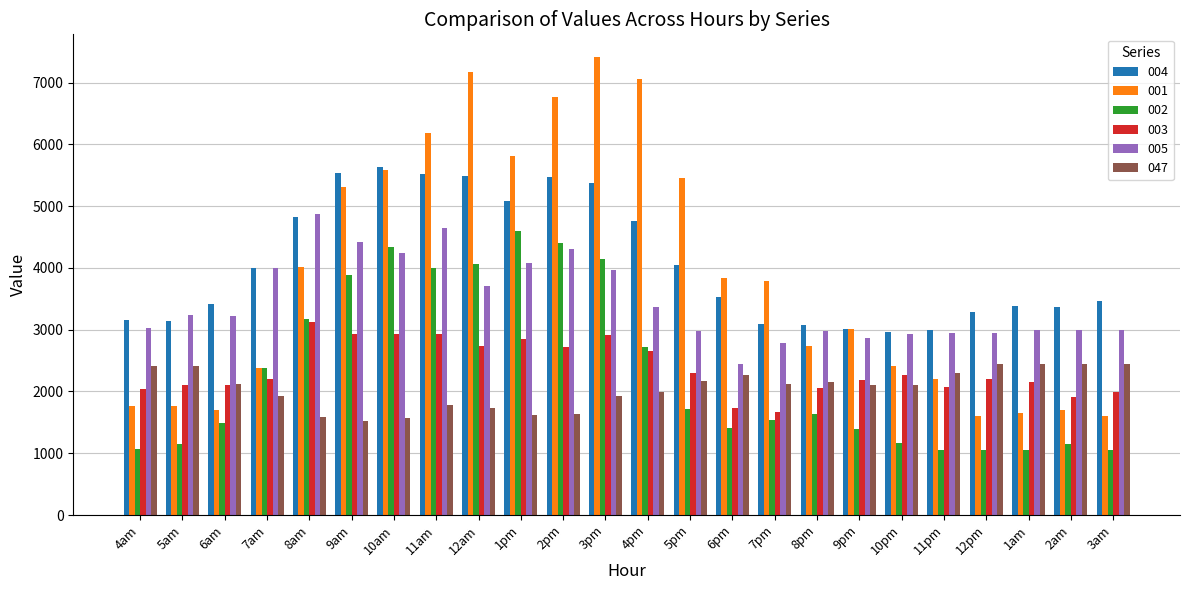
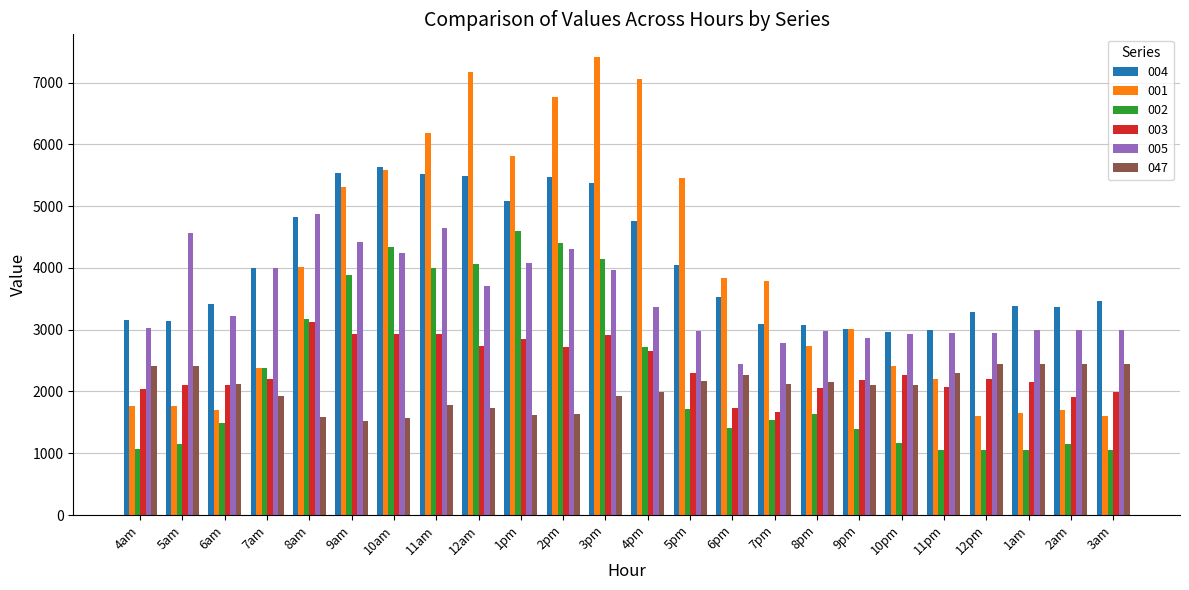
  {
    "004": {
      "4am": 3200,
      "5am": 3100,
      "6am": 3400,
      "7am": 4000,
      "8am": 4800,
      "9am": 5500,
      "10am": 5600,
      "11am": 5500,
      "12am": 5500,
      "1pm": 5100,
      "2pm": 5500,
      "3pm": 5400,
      "4pm": 4800,
      "5pm": 4000,
      "6pm": 3500,
      "7pm": 3100,
      "8pm": 3100,
      "9pm": 3000,
      "10pm": 3000,
      "11pm": 3000,
      "12pm": 3300,
      "1am": 3400,
      "2am": 3400,
      "3am": 3500
    },
    "001": {
      "4am": 1800,
      "5am": 1800,
      "6am": 1700,
      "7am": 2400,
      "8am": 4000,
      "9am": 5300,
      "10am": 5600,
      "11am": 6200,
      "12am": 7200,
      "1pm": 5800,
      "2pm": 6800,
      "3pm": 7400,
      "4pm": 7100,
      "5pm": 5500,
      "6pm": 3800,
      "7pm": 3800,
      "8pm": 2700,
      "9pm": 3000,
      "10pm": 2400,
      "11pm": 2200,
      "12pm": 1600,
      "1am": 1700,
      "2am": 1700,
      "3am": 1600
    },
    "002": {
      "4am": 1100,
      "5am": 1200,
      "6am": 1500,
      "7am": 2400,
      "8am": 3200,
      "9am": 3900,
      "10am": 4300,
      "11am": 4000,
      "12am": 4100,
      "1pm": 4600,
      "2pm": 4400,
      "3pm": 4100,
      "4pm": 2700,
      "5pm": 1700,
      "6pm": 1400,
      "7pm": 1500,
      "8pm": 1600,
      "9pm": 1400,
      "10pm": 1200,
      "11pm": 1000,
      "12pm": 1100,
      "1am": 1100,
      "2am": 1100,
      "3am": 1100
    },
    "003": {
      "4am": 2000,
      "5am": 2100,
      "6am": 2100,
      "7am": 2200,
      "8am": 3100,
      "9am": 2900,
      "10am": 2900,
      "11am": 2900,
      "12am": 2700,
      "1pm": 2800,
      "2pm": 2700,
      "3pm": 2900,
      "4pm": 2600,
      "5pm": 2300,
      "6pm": 1700,
      "7pm": 1700,
      "8pm": 2100,
      "9pm": 2200,
      "10pm": 2300,
      "11pm": 2100,
      "12pm": 2200,
      "1am": 2200,
      "2am": 1900,
      "3am": 2000
    },
    "005": {
      "4am": 3000,
-     "5am": 3200,
+     "5am": 4600,
      "6am": 3200,
      "7am": 4000,
      "8am": 4900,
      "9am": 4400,
      "10am": 4200,
      "11am": 4600,
      "12am": 3700,
      "1pm": 4100,
      "2pm": 4300,
      "3pm": 4000,
      "4pm": 3400,
      "5pm": 3000,
      "6pm": 2400,
      "7pm": 2800,
      "8pm": 3000,
      "9pm": 2900,
      "10pm": 2900,
      "11pm": 3000,
      "12pm": 3000,
      "1am": 3000,
      "2am": 3000,
      "3am": 3000
    },
    "047": {
      "4am": 2400,
      "5am": 2400,
      "6am": 2100,
      "7am": 1900,
      "8am": 1600,
      "9am": 1500,
      "10am": 1600,
      "11am": 1800,
      "12am": 1700,
      "1pm": 1600,
      "2pm": 1600,
      "3pm": 1900,
      "4pm": 2000,
      "5pm": 2200,
      "6pm": 2300,
      "7pm": 2100,
      "8pm": 2200,
      "9pm": 2100,
      "10pm": 2100,
      "11pm": 2300,
      "12pm": 2400,
      "1am": 2400,
      "2am": 2400,
      "3am": 2400
    }
  }
